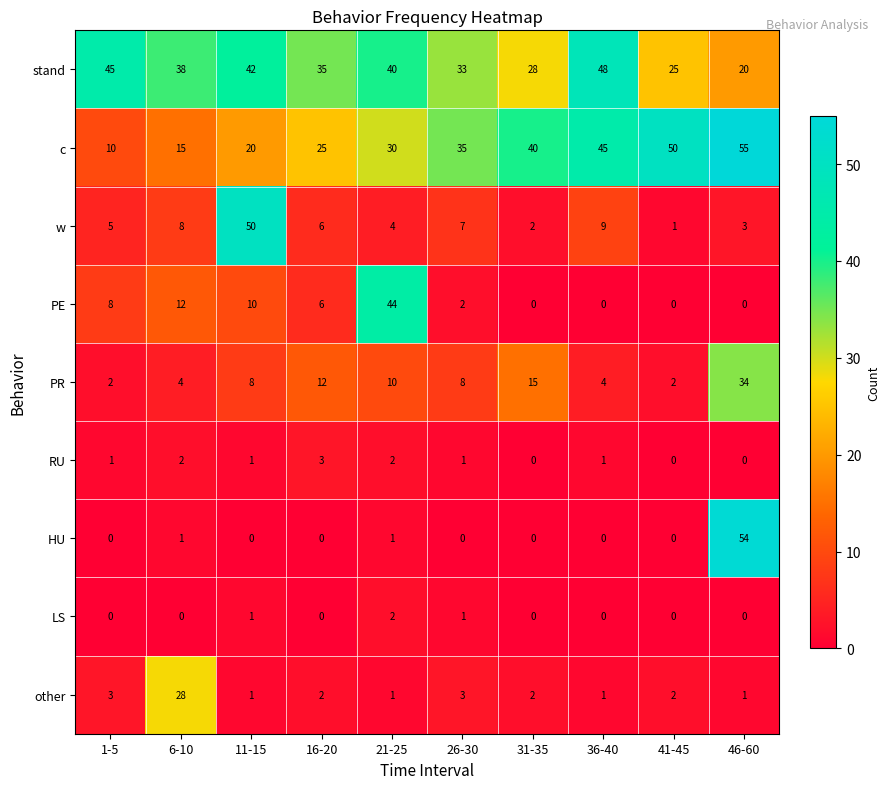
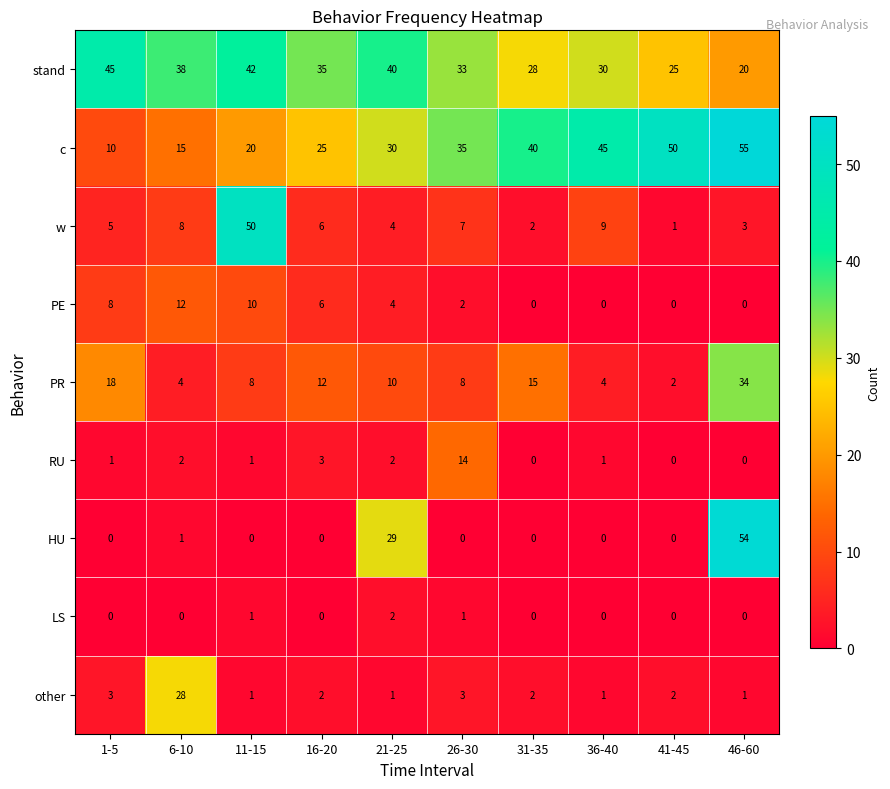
  {
    "stand": {
      "1-5": 45,
      "6-10": 38,
      "11-15": 42,
      "16-20": 35,
      "21-25": 40,
      "26-30": 33,
      "31-35": 28,
-     "36-40": 48,
+     "36-40": 30,
      "41-45": 25,
      "46-60": 20
    },
    "c": {
      "1-5": 10,
      "6-10": 15,
      "11-15": 20,
      "16-20": 25,
      "21-25": 30,
      "26-30": 35,
      "31-35": 40,
      "36-40": 45,
      "41-45": 50,
      "46-60": 55
    },
    "w": {
      "1-5": 5,
      "6-10": 8,
      "11-15": 50,
      "16-20": 6,
      "21-25": 4,
      "26-30": 7,
      "31-35": 2,
      "36-40": 9,
      "41-45": 1,
      "46-60": 3
    },
    "PE": {
      "1-5": 8,
      "6-10": 12,
      "11-15": 10,
      "16-20": 6,
-     "21-25": 44,
+     "21-25": 4,
      "26-30": 2,
      "31-35": 0,
      "36-40": 0,
      "41-45": 0,
      "46-60": 0
    },
    "PR": {
-     "1-5": 2,
+     "1-5": 18,
      "6-10": 4,
      "11-15": 8,
      "16-20": 12,
      "21-25": 10,
      "26-30": 8,
      "31-35": 15,
      "36-40": 4,
      "41-45": 2,
      "46-60": 34
    },
    "RU": {
      "1-5": 1,
      "6-10": 2,
      "11-15": 1,
      "16-20": 3,
      "21-25": 2,
-     "26-30": 1,
+     "26-30": 14,
      "31-35": 0,
      "36-40": 1,
      "41-45": 0,
      "46-60": 0
    },
    "HU": {
      "1-5": 0,
      "6-10": 1,
      "11-15": 0,
      "16-20": 0,
-     "21-25": 1,
+     "21-25": 29,
      "26-30": 0,
      "31-35": 0,
      "36-40": 0,
      "41-45": 0,
      "46-60": 54
    },
    "LS": {
      "1-5": 0,
      "6-10": 0,
      "11-15": 1,
      "16-20": 0,
      "21-25": 2,
      "26-30": 1,
      "31-35": 0,
      "36-40": 0,
      "41-45": 0,
      "46-60": 0
    },
    "other": {
      "1-5": 3,
      "6-10": 28,
      "11-15": 1,
      "16-20": 2,
      "21-25": 1,
      "26-30": 3,
      "31-35": 2,
      "36-40": 1,
      "41-45": 2,
      "46-60": 1
    }
  }
